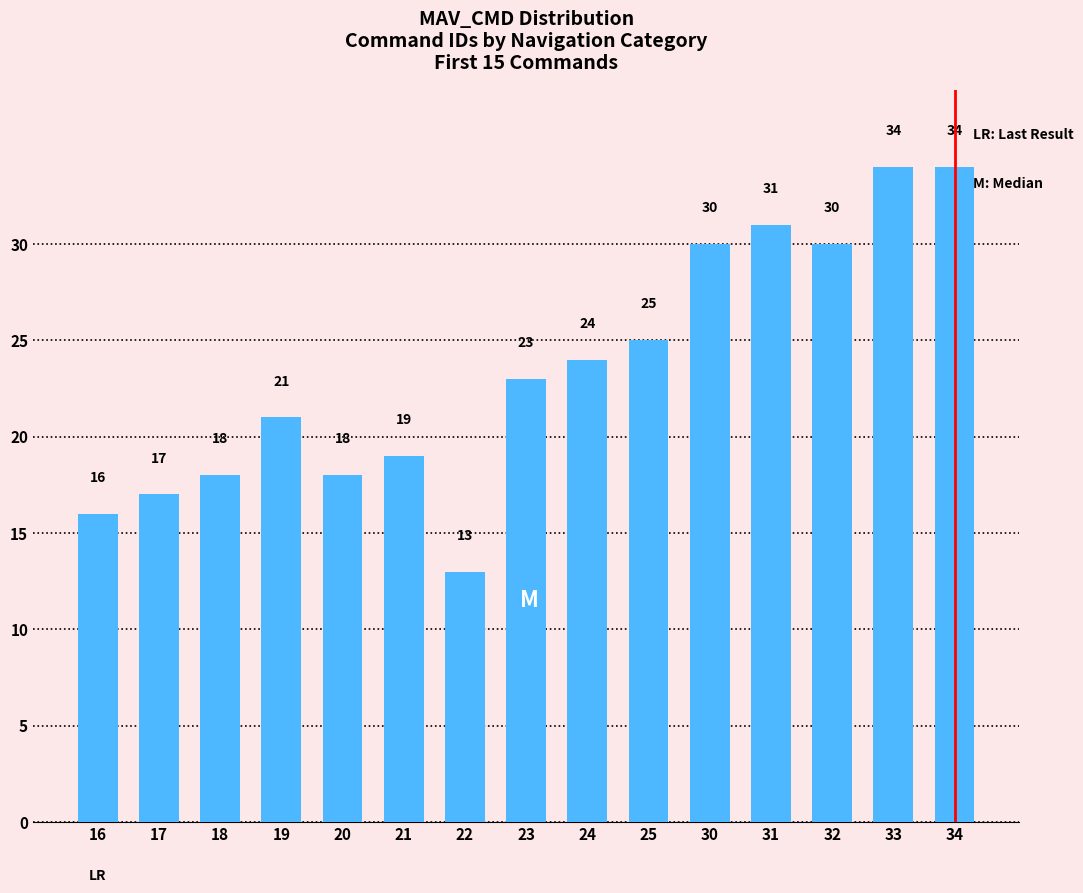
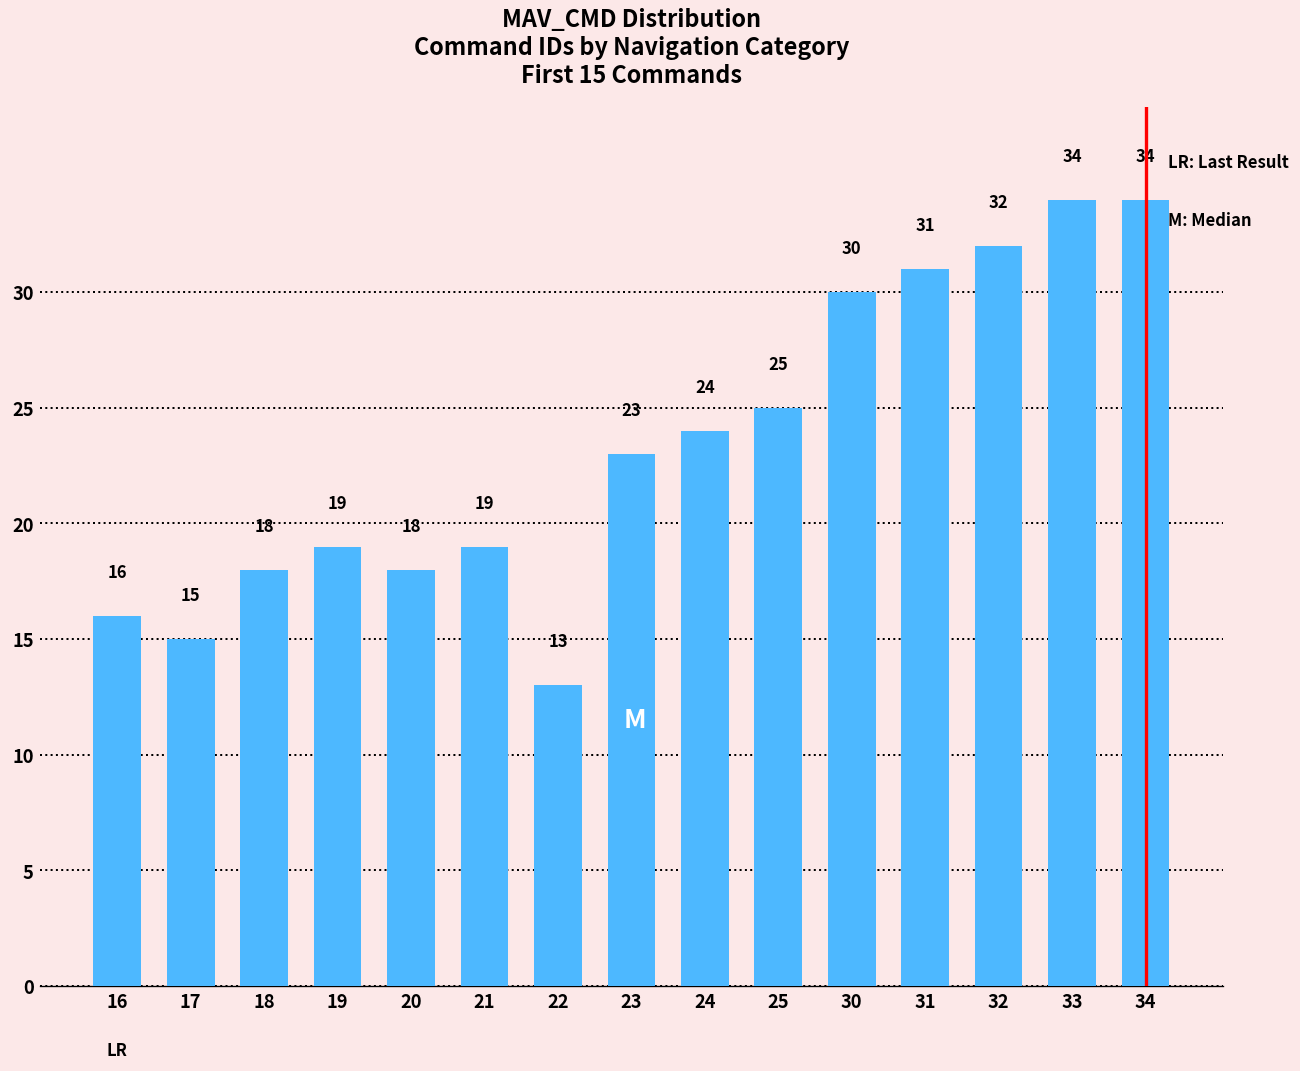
  {
-   "17": 17,
-   "19": 21,
-   "32": 30
+   "17": 15,
+   "19": 19,
+   "32": 32
  }
